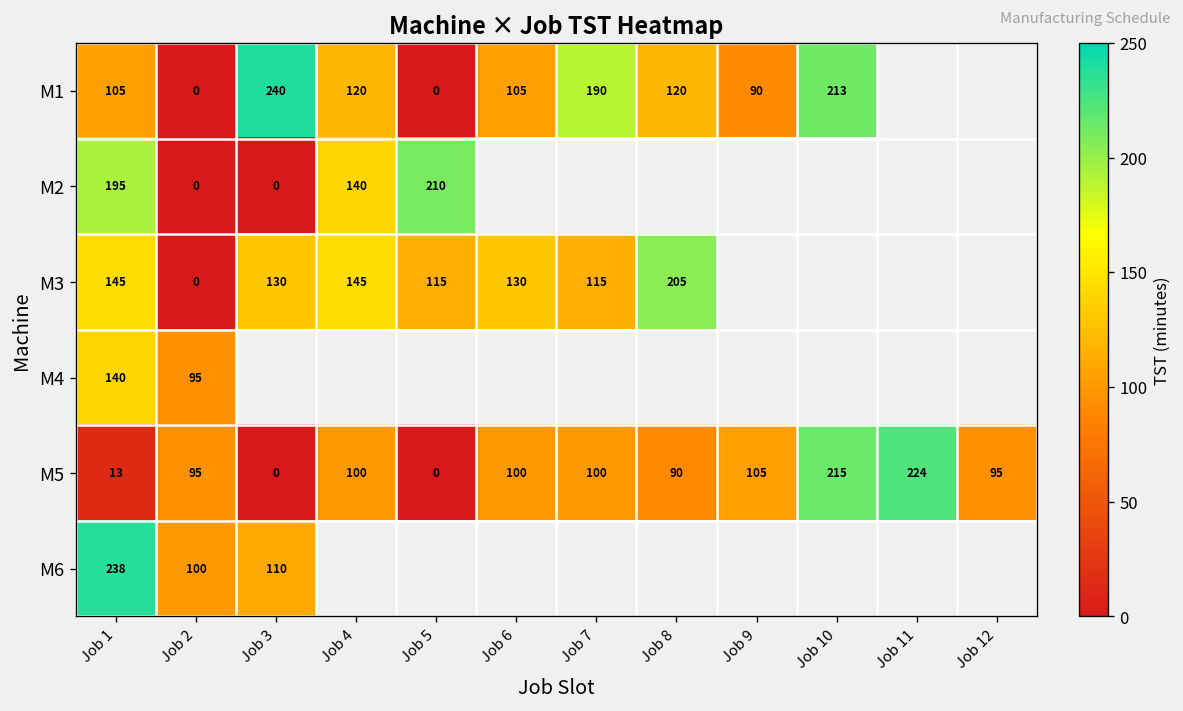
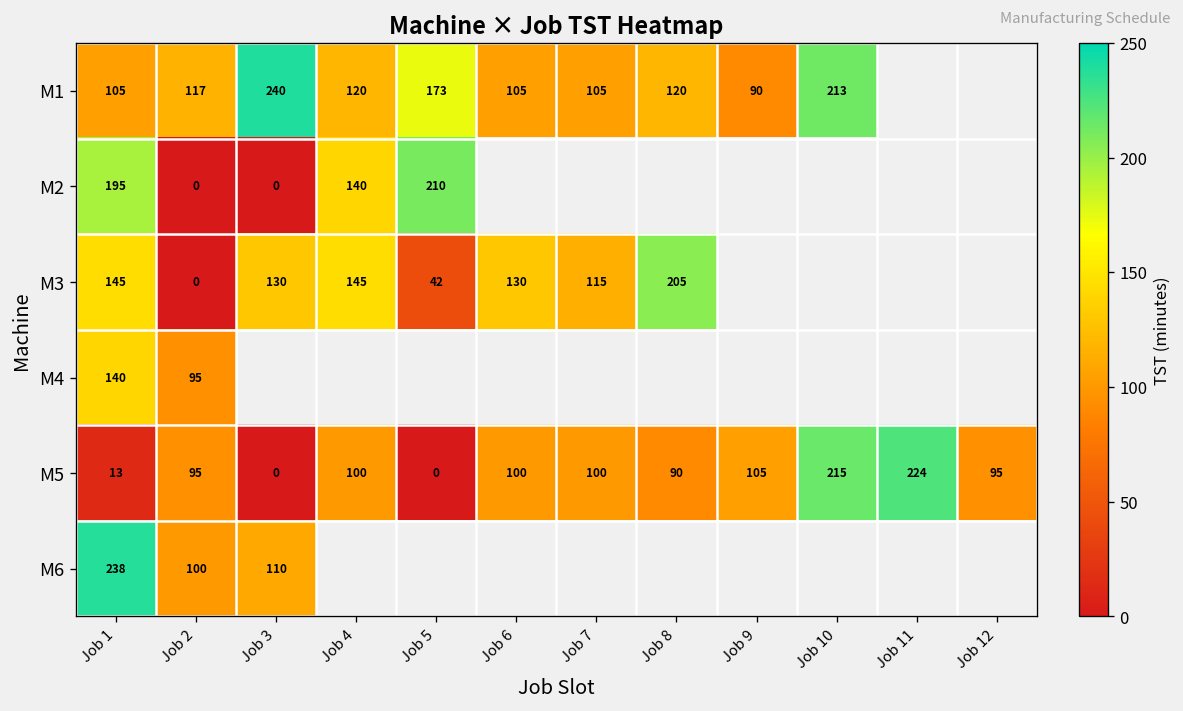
  {
    "M1": {
      "Job 1": 105,
-     "Job 2": 0,
+     "Job 2": 117,
      "Job 3": 240,
      "Job 4": 120,
-     "Job 5": 0,
+     "Job 5": 173,
      "Job 6": 105,
-     "Job 7": 190,
+     "Job 7": 105,
      "Job 8": 120,
      "Job 9": 90,
      "Job 10": 213
    },
    "M2": {
      "Job 1": 195,
      "Job 2": 0,
      "Job 3": 0,
      "Job 4": 140,
      "Job 5": 210
    },
    "M3": {
      "Job 1": 145,
      "Job 2": 0,
      "Job 3": 130,
      "Job 4": 145,
-     "Job 5": 115,
+     "Job 5": 42,
      "Job 6": 130,
      "Job 7": 115,
      "Job 8": 205
    },
    "M4": {
      "Job 1": 140,
      "Job 2": 95
    },
    "M5": {
      "Job 1": 13,
      "Job 2": 95,
      "Job 3": 0,
      "Job 4": 100,
      "Job 5": 0,
      "Job 6": 100,
      "Job 7": 100,
      "Job 8": 90,
      "Job 9": 105,
      "Job 10": 215,
      "Job 11": 224,
      "Job 12": 95
    },
    "M6": {
      "Job 1": 238,
      "Job 2": 100,
      "Job 3": 110
    }
  }
